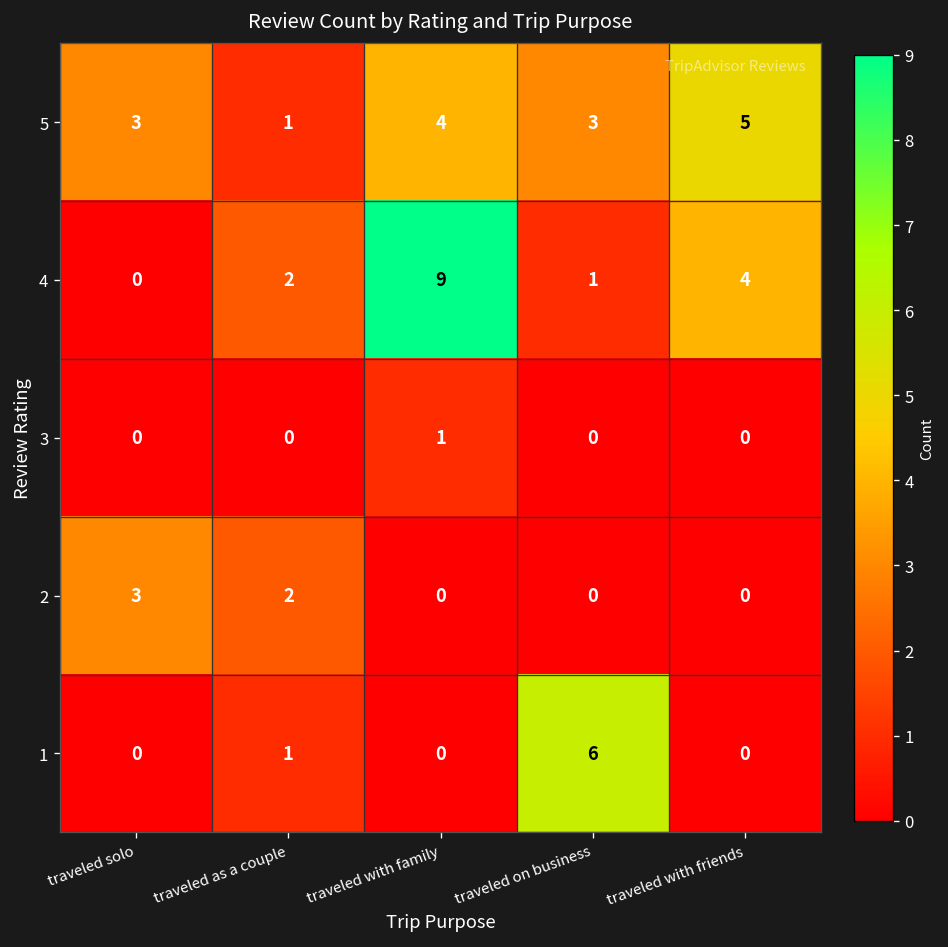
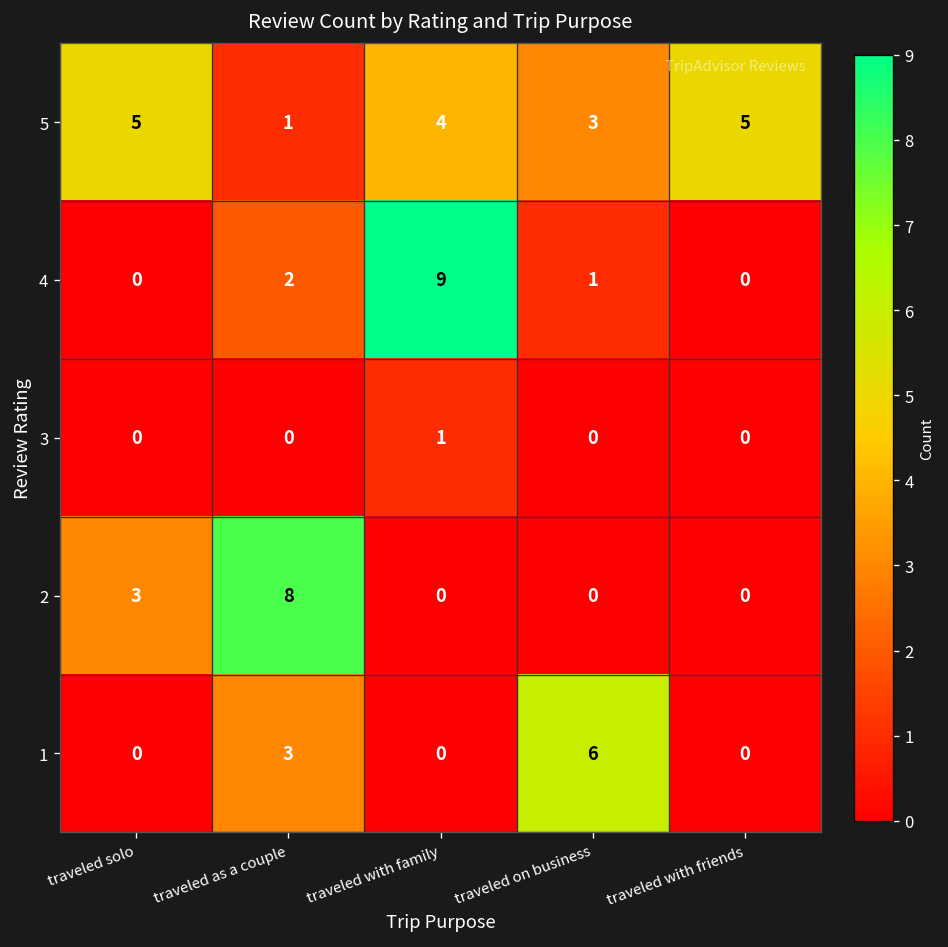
  {
    "5": {
-     "traveled solo": 3,
+     "traveled solo": 5,
      "traveled as a couple": 1,
      "traveled with family": 4,
      "traveled on business": 3
    },
    "4": {
      "traveled solo": 0,
      "traveled as a couple": 2,
      "traveled with family": 9,
      "traveled on business": 1,
-     "traveled with friends": 4
+     "traveled with friends": 0
    },
    "3": {
      "traveled solo": 0,
      "traveled as a couple": 0,
      "traveled with family": 1,
      "traveled on business": 0,
      "traveled with friends": 0
    },
    "2": {
      "traveled solo": 3,
-     "traveled as a couple": 2,
+     "traveled as a couple": 8,
      "traveled with family": 0,
      "traveled on business": 0,
      "traveled with friends": 0
    },
    "1": {
      "traveled solo": 0,
-     "traveled as a couple": 1,
+     "traveled as a couple": 3,
      "traveled with family": 0,
      "traveled on business": 6,
      "traveled with friends": 0
    }
  }
